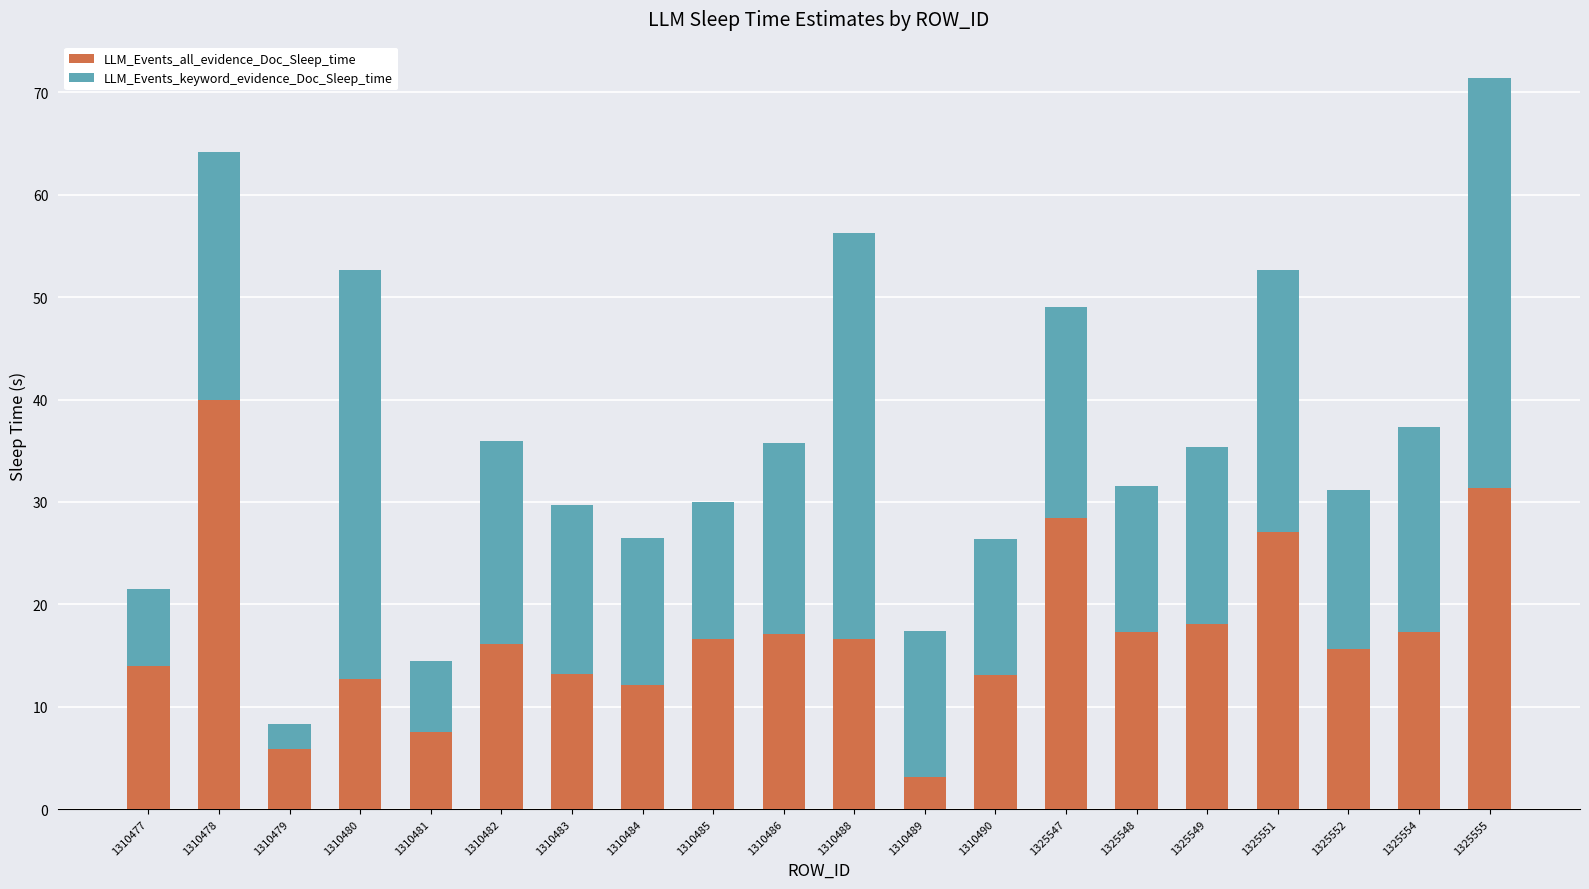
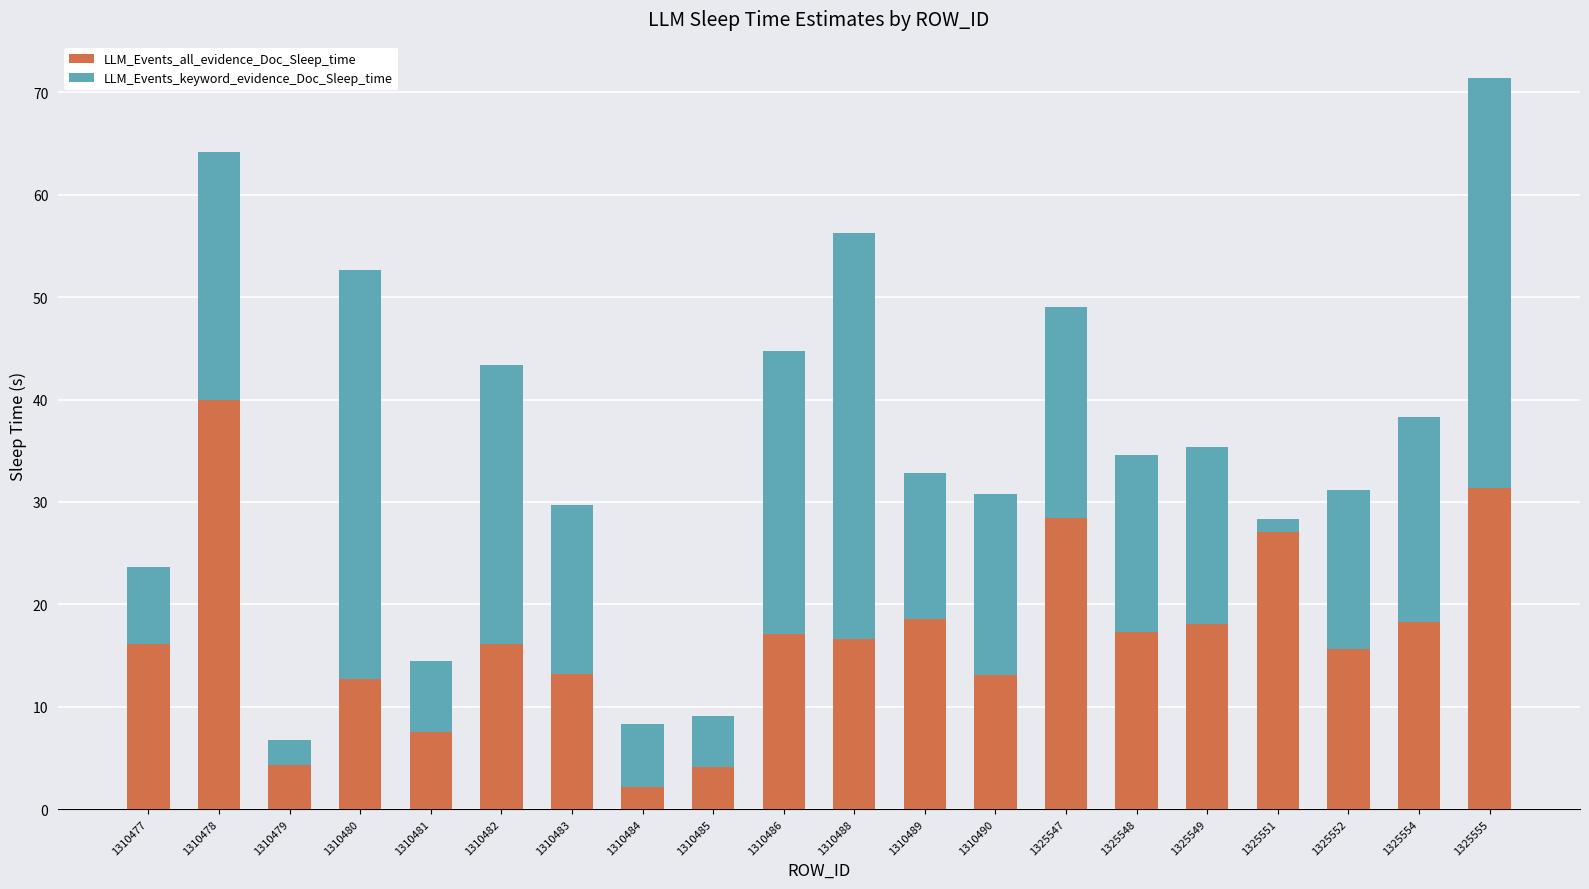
  {
    "LLM_Events_all_evidence_Doc_Sleep_time": {
-     "1310477": 14.0,
+     "1310477": 16.1,
      "1310478": 40.0,
-     "1310479": 5.9,
+     "1310479": 4.3,
      "1310480": 12.7,
      "1310481": 7.6,
      "1310482": 16.2,
      "1310483": 13.2,
-     "1310484": 12.1,
-     "1310485": 16.6,
+     "1310484": 2.2,
+     "1310485": 4.1,
      "1310486": 17.1,
      "1310488": 16.6,
-     "1310489": 3.1,
+     "1310489": 18.6,
      "1310490": 13.1,
      "1325547": 28.4,
      "1325548": 17.3,
      "1325549": 18.1,
      "1325551": 27.1,
      "1325552": 15.6,
-     "1325554": 17.3,
+     "1325554": 18.2,
      "1325555": 31.4
    },
    "LLM_Events_keyword_evidence_Doc_Sleep_time": {
      "1310477": 7.5,
      "1310478": 24.1,
      "1310479": 2.4,
      "1310480": 40.0,
      "1310481": 6.9,
-     "1310482": 19.8,
+     "1310482": 27.2,
      "1310483": 16.5,
-     "1310484": 14.5,
-     "1310485": 13.4,
-     "1310486": 18.6,
+     "1310484": 6.1,
+     "1310485": 5.0,
+     "1310486": 27.7,
      "1310488": 39.7,
      "1310489": 14.3,
-     "1310490": 13.3,
+     "1310490": 17.7,
      "1325547": 20.6,
-     "1325548": 14.2,
+     "1325548": 17.3,
      "1325549": 17.2,
-     "1325551": 25.6,
+     "1325551": 1.2,
      "1325552": 15.5,
      "1325554": 20.0,
      "1325555": 40.0
    }
  }
